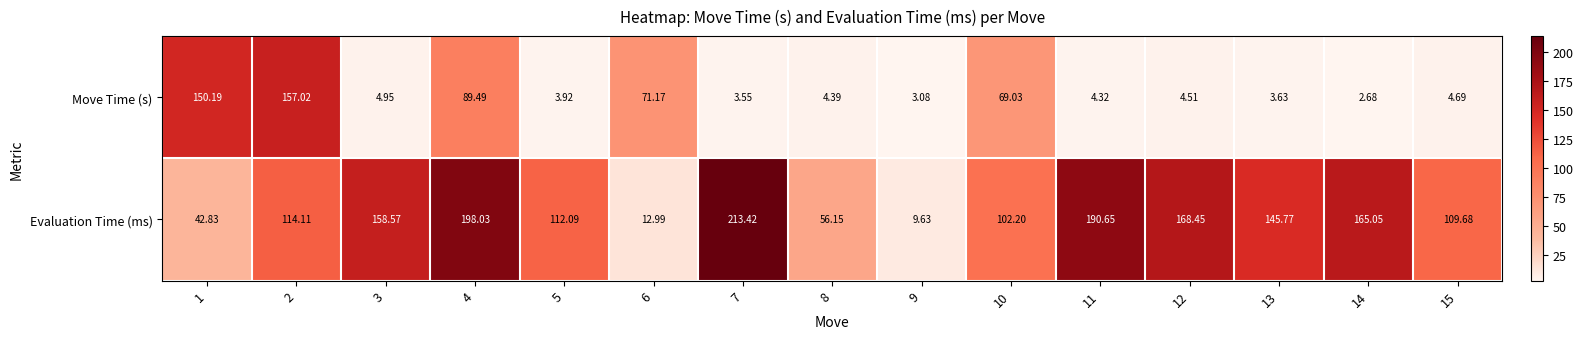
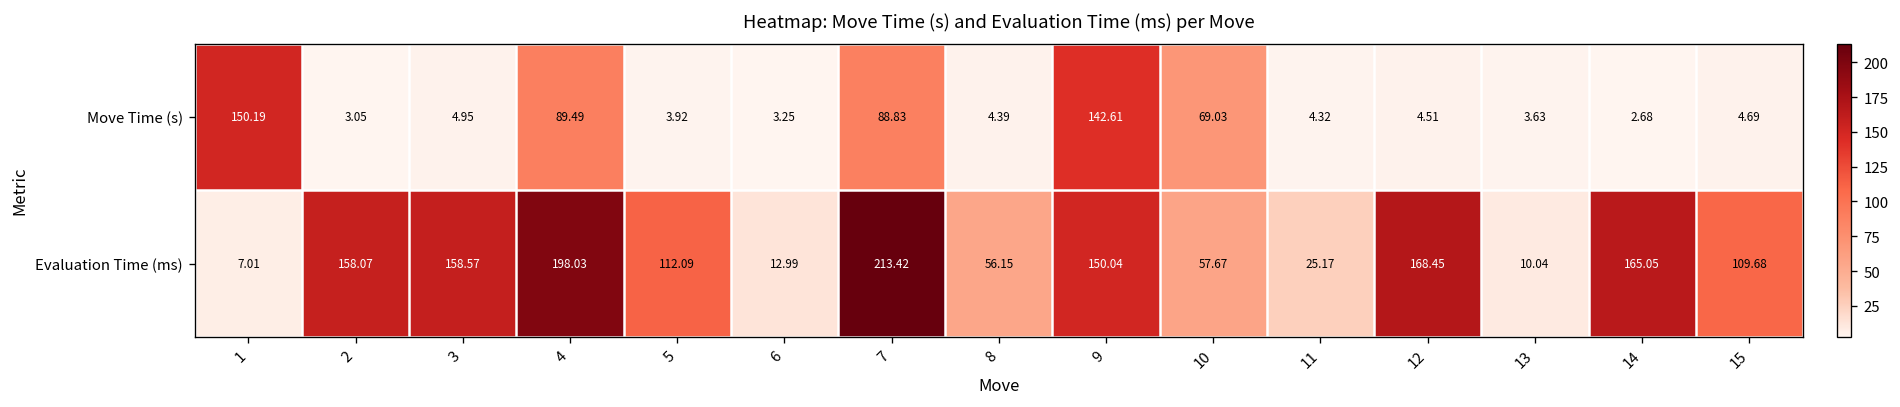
  {
    "Move Time (s)": {
      "1": 150.19,
-     "2": 157.02,
+     "2": 3.05,
      "3": 4.95,
      "4": 89.49,
      "5": 3.92,
-     "6": 71.17,
-     "7": 3.55,
+     "6": 3.25,
+     "7": 88.83,
      "8": 4.39,
-     "9": 3.08,
+     "9": 142.61,
      "10": 69.03,
      "11": 4.32,
      "12": 4.51,
      "13": 3.63,
      "14": 2.68,
      "15": 4.69
    },
    "Evaluation Time (ms)": {
-     "1": 42.83,
-     "2": 114.11,
+     "1": 7.01,
+     "2": 158.07,
      "3": 158.57,
      "4": 198.03,
      "5": 112.09,
      "6": 12.99,
      "7": 213.42,
      "8": 56.15,
-     "9": 9.63,
-     "10": 102.20,
-     "11": 190.65,
+     "9": 150.04,
+     "10": 57.67,
+     "11": 25.17,
      "12": 168.45,
-     "13": 145.77,
+     "13": 10.04,
      "14": 165.05,
      "15": 109.68
    }
  }
